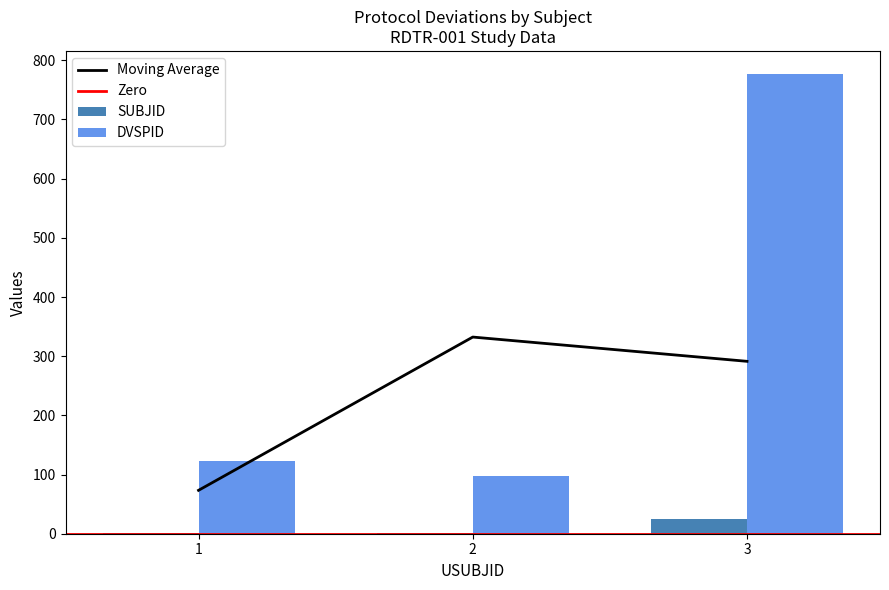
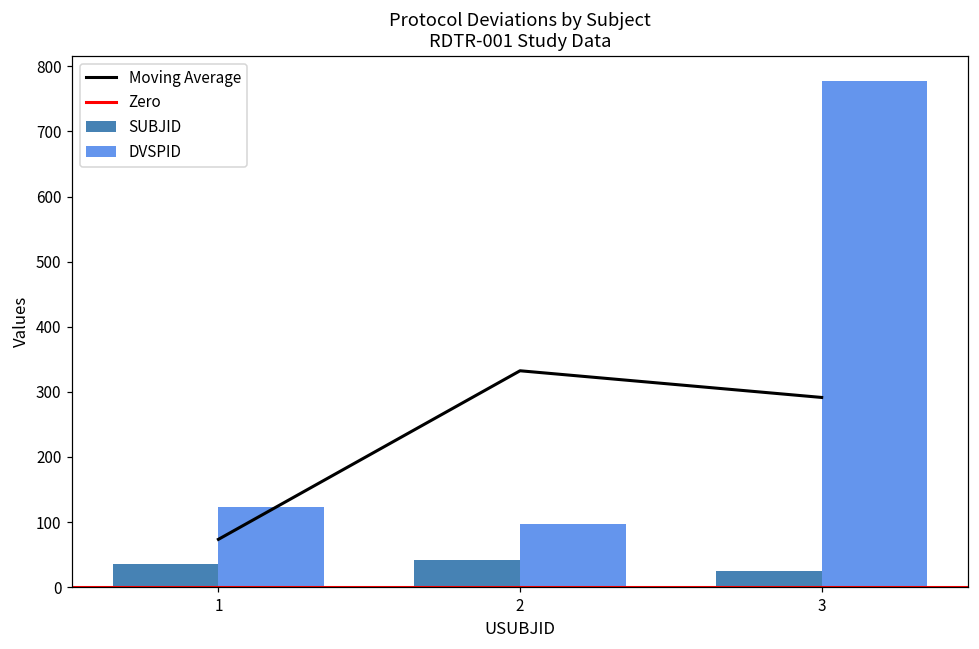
  {
    "SUBJID": {
-     "1": 0,
-     "2": 0,
+     "1": 40,
+     "2": 40,
      "3": 30
    },
    "Moving Average": {
      "1": 70,
      "2": 330,
      "3": 290
    },
    "DVSPID": {
      "1": 120,
      "2": 100,
      "3": 780
    }
  }
